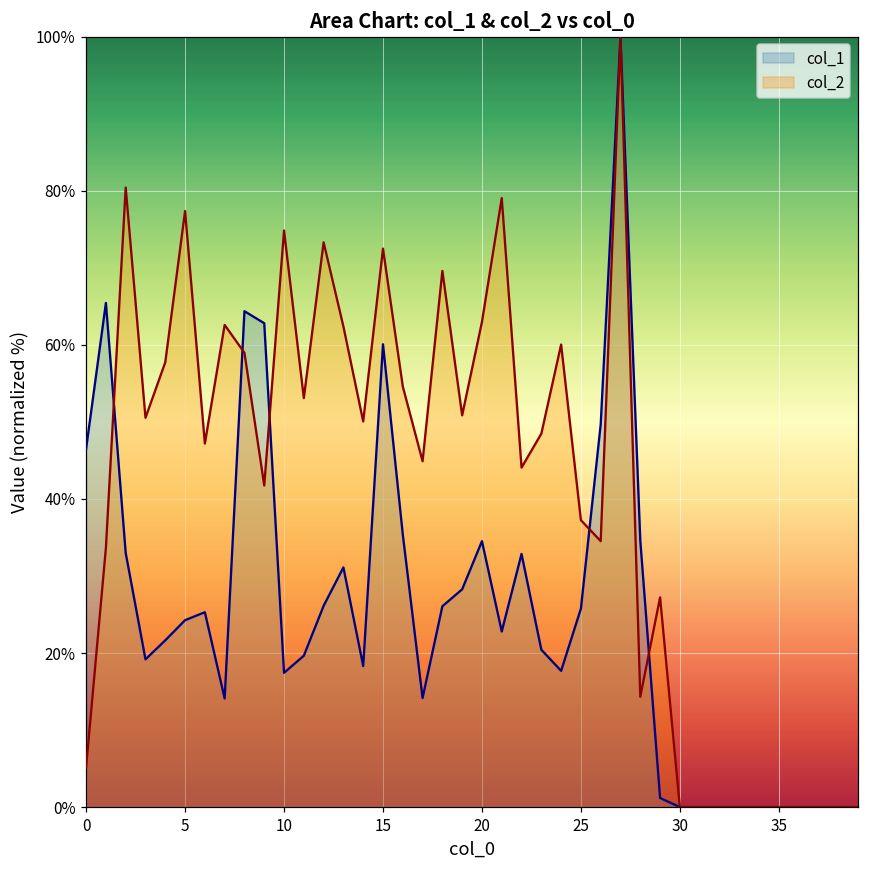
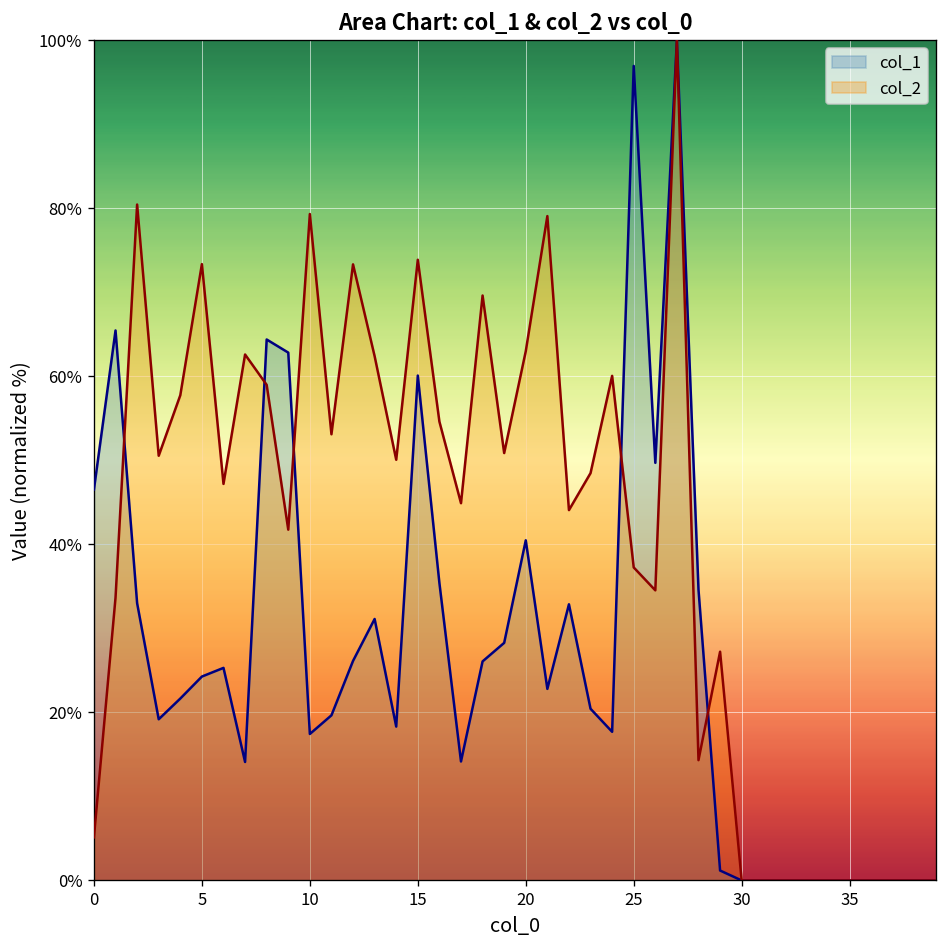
  {
    "col_1": {
      "0": "47%",
      "5": "24%",
      "10": "17%",
      "15": "60%",
-     "20": "35%",
-     "25": "26%"
+     "20": "40%",
+     "25": "97%"
    },
    "col_2": {
      "0": "5%",
-     "5": "77%",
-     "10": "75%",
-     "15": "72%",
+     "5": "73%",
+     "10": "79%",
+     "15": "74%",
      "20": "63%",
      "25": "37%"
    }
  }
